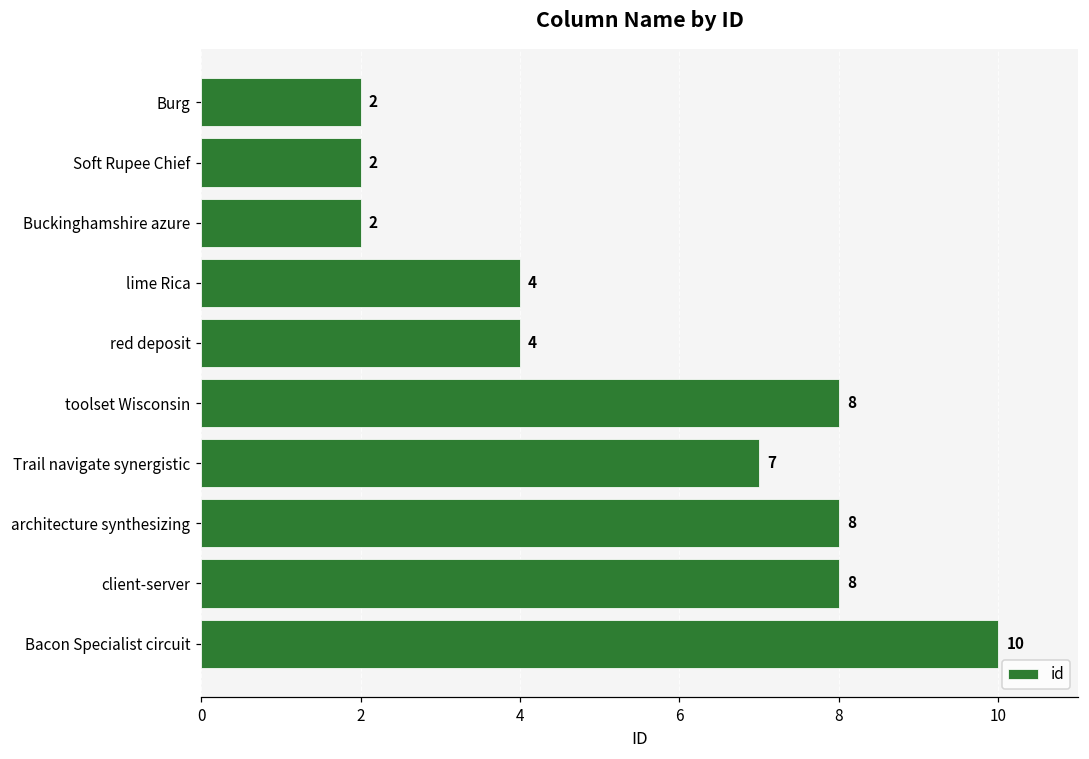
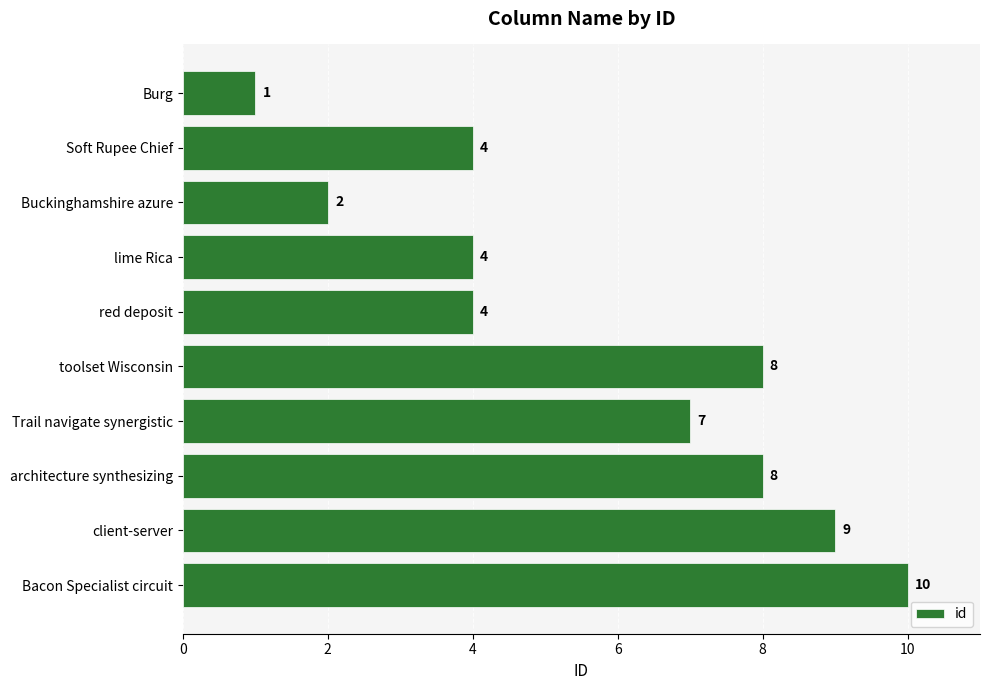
  {
-   "Burg": 2,
-   "Soft Rupee Chief": 2,
+   "Burg": 1,
+   "Soft Rupee Chief": 4,
    "Buckinghamshire azure": 2,
    "lime Rica": 4,
    "red deposit": 4,
    "toolset Wisconsin": 8,
    "Trail navigate synergistic": 7,
    "architecture synthesizing": 8,
-   "client-server": 8,
+   "client-server": 9,
    "Bacon Specialist circuit": 10
  }
